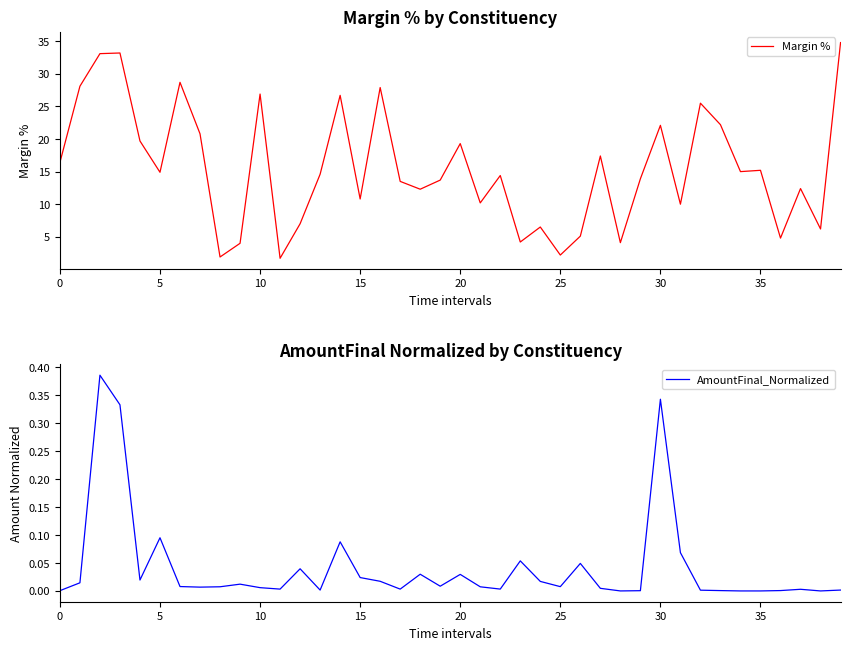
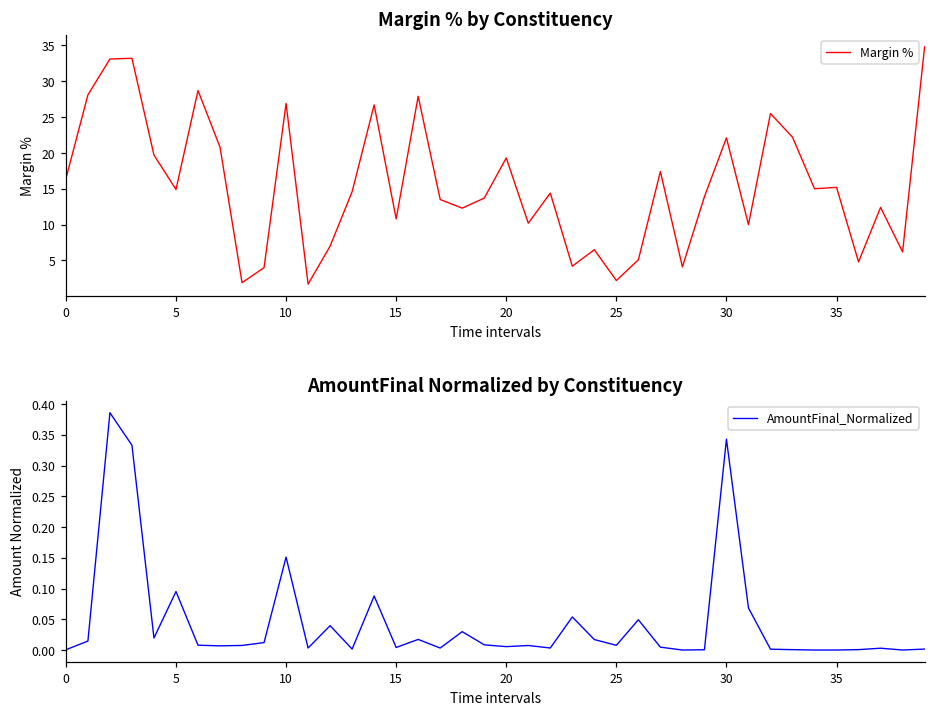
  {
    "Margin % by Constituency": {
      "0": 16,
      "5": 15,
      "10": 27,
      "15": 11,
      "20": 19,
      "25": 2,
      "30": 22,
      "35": 15
    },
    "AmountFinal Normalized by Constituency": {
      "0": 0.00,
      "5": 0.10,
-     "10": 0.01,
-     "15": 0.02,
-     "20": 0.03,
+     "10": 0.15,
+     "15": 0.00,
+     "20": 0.01,
      "25": 0.01,
      "30": 0.34,
      "35": 0.00
    }
  }
